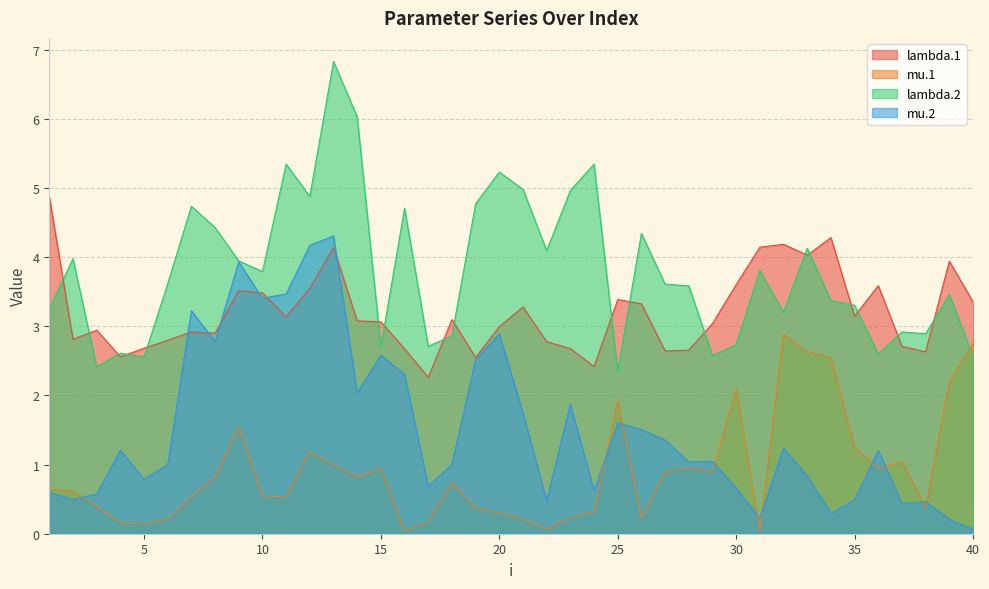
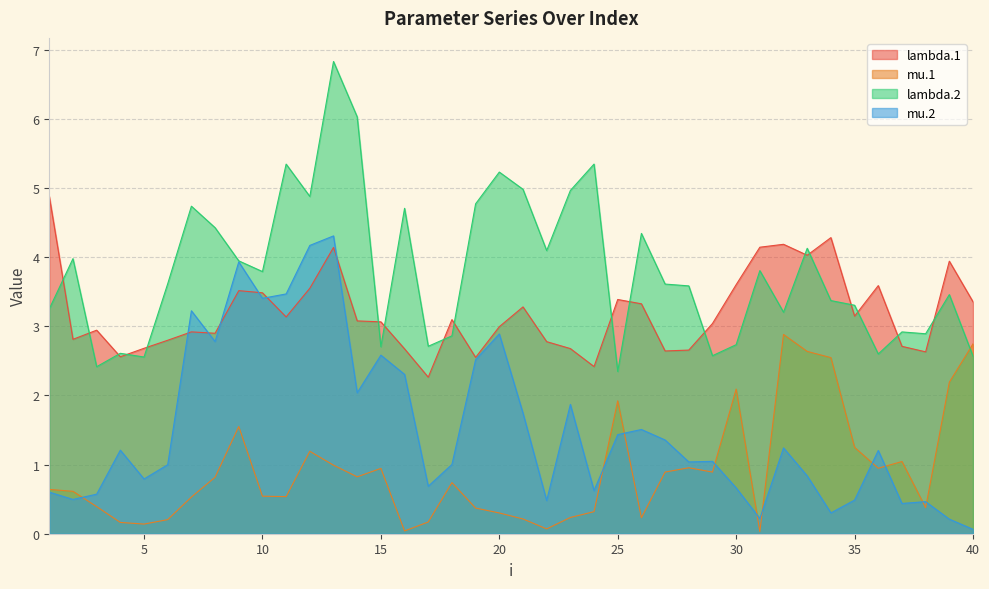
  {
    "lambda.2": {
      "5": 2.6,
      "10": 3.8,
      "15": 2.7,
      "20": 5.2,
      "25": 2.3,
      "30": 2.7,
      "35": 3.3,
      "40": 2.6
    },
    "mu.2": {
      "5": 0.8,
      "10": 3.4,
      "15": 2.6,
      "20": 2.9,
-     "25": 1.6,
+     "25": 1.4,
      "30": 0.7,
      "35": 0.5,
      "40": 0.1
    }
  }
